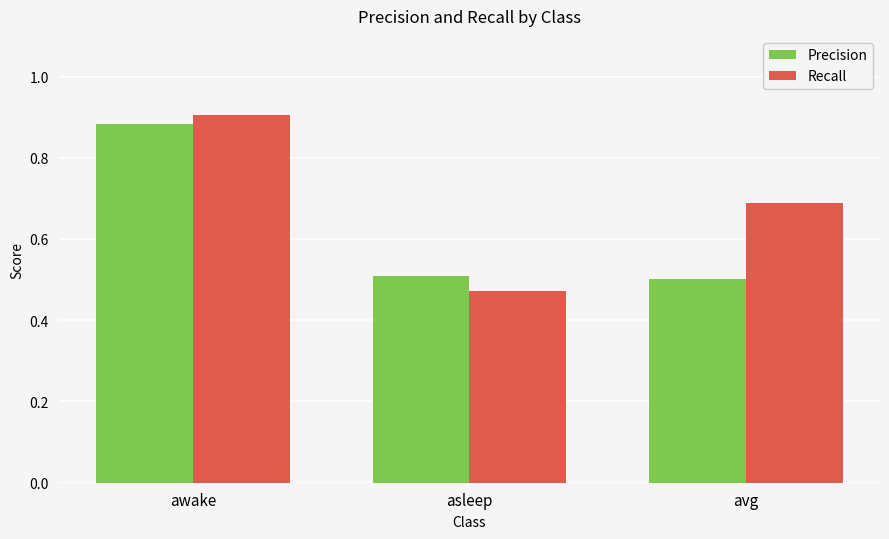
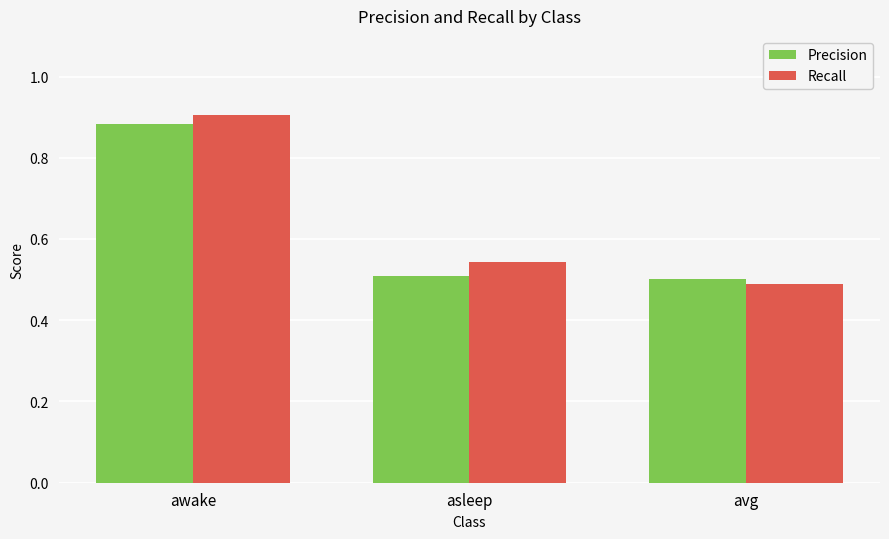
  {
    "Precision": {
      "awake": 0.88,
      "asleep": 0.51,
      "avg": 0.50
    },
    "Recall": {
      "awake": 0.91,
-     "asleep": 0.47,
-     "avg": 0.69
+     "asleep": 0.54,
+     "avg": 0.49
    }
  }
